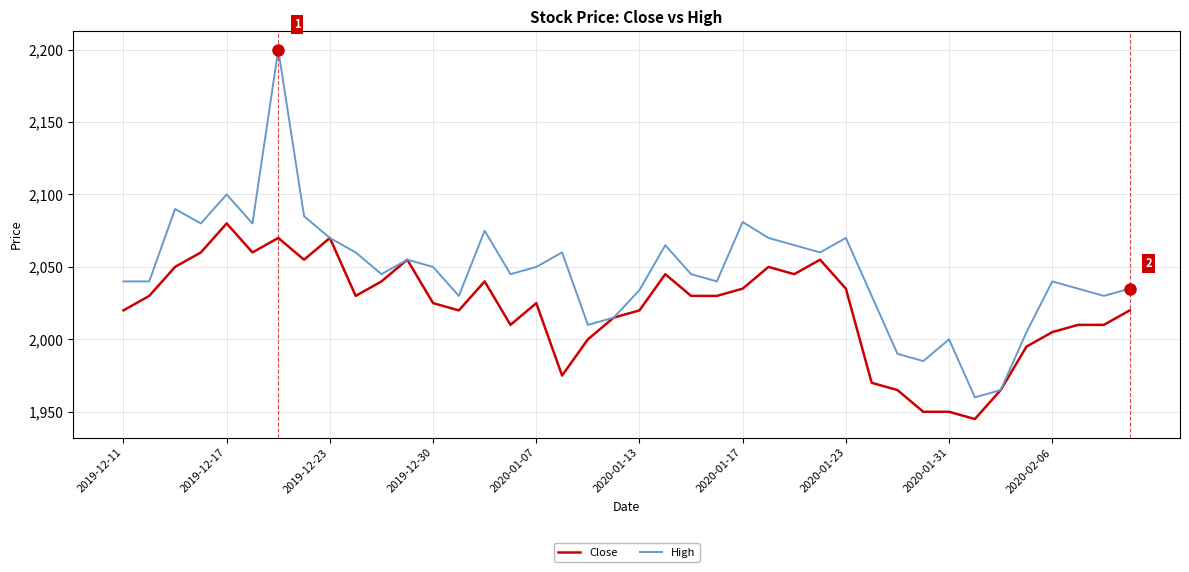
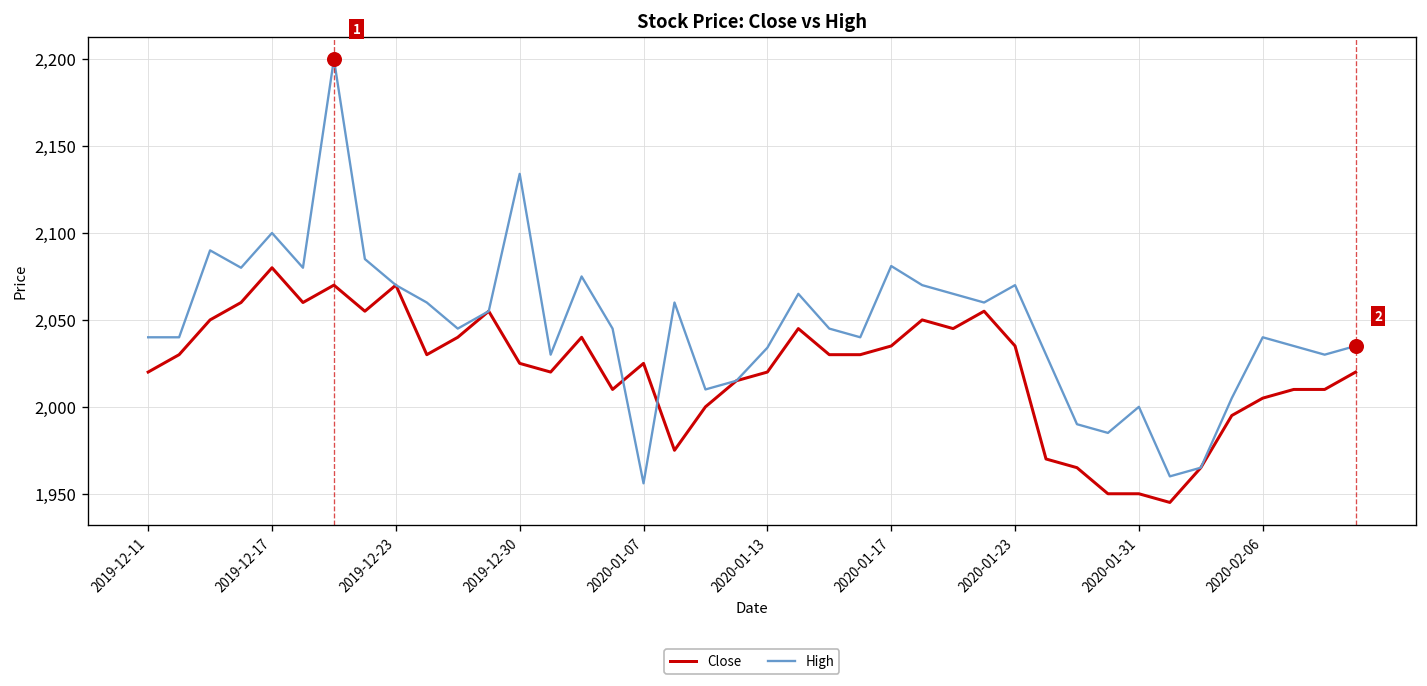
  {
    "High": {
      "2019-12-11": "2,040",
      "2019-12-17": "2,100",
-     "2019-12-30": "2,050",
-     "2020-01-07": "2,050",
+     "2019-12-30": "2,134",
+     "2020-01-07": "1,956",
      "2020-01-13": "2,034",
      "2020-01-17": "2,081",
      "2020-01-23": "2,070",
      "2020-01-31": "2,000",
      "2020-02-06": "2,040"
    }
  }
